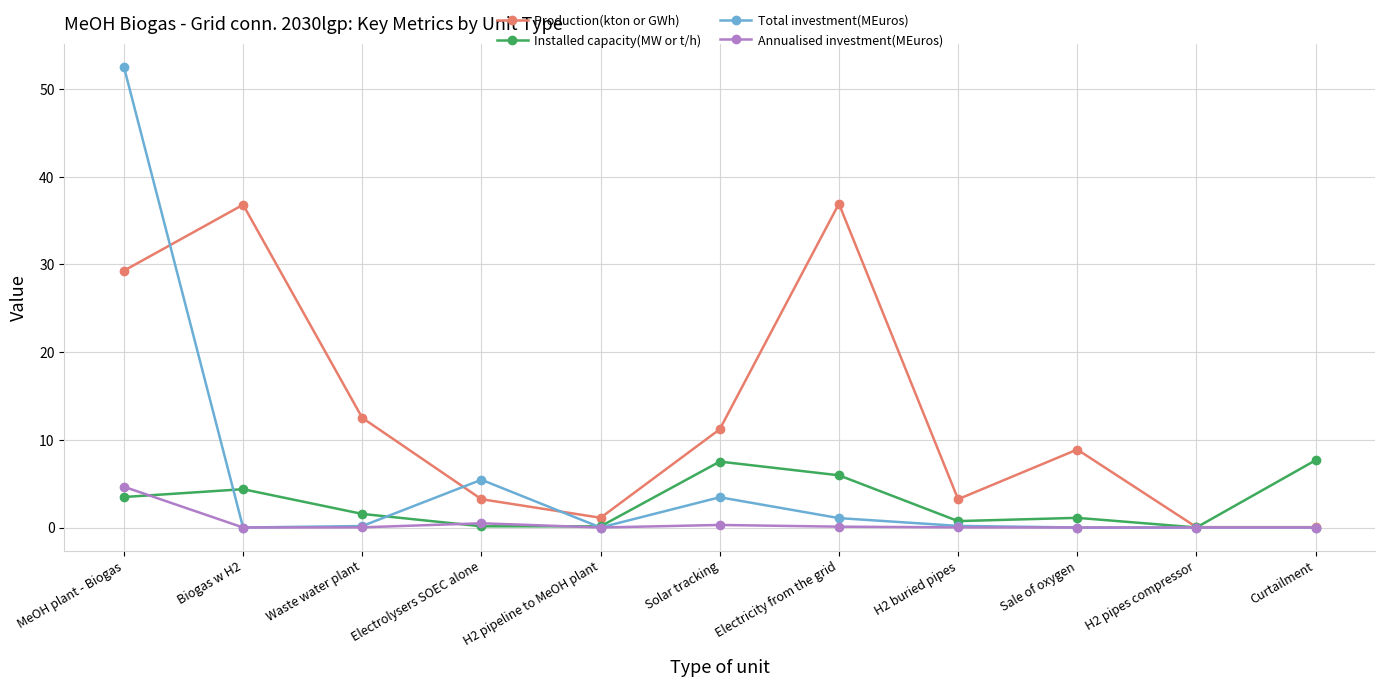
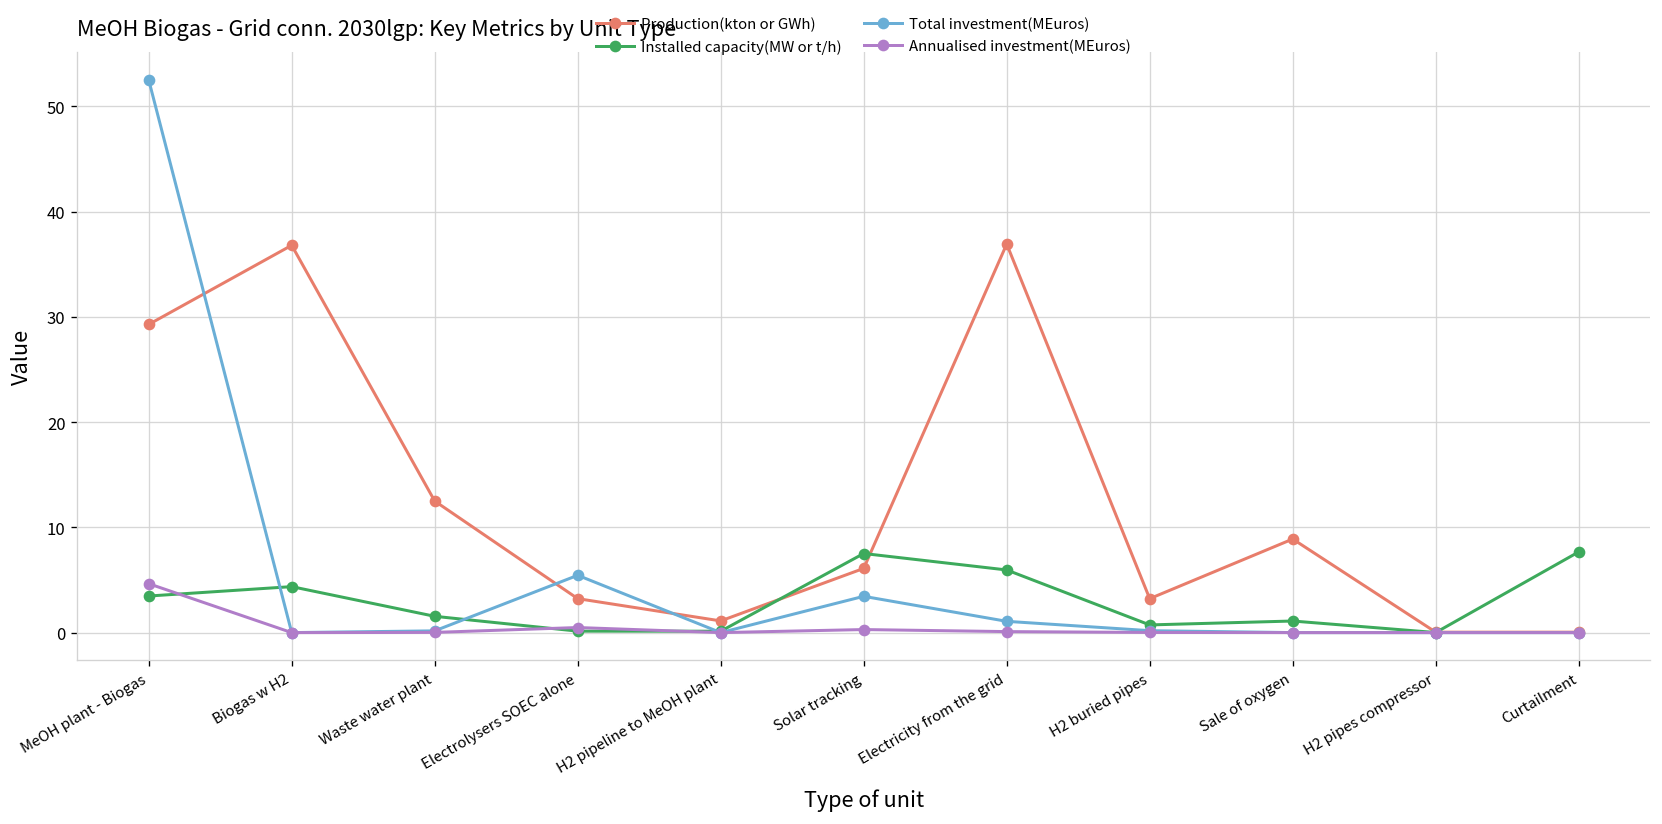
  {
    "Production(kton or GWh)": {
      "MeOH plant - Biogas": 29,
      "Biogas w H2": 37,
      "Waste water plant": 13,
      "Electrolysers SOEC alone": 3,
      "H2 pipeline to MeOH plant": 1,
-     "Solar tracking": 11,
+     "Solar tracking": 6,
      "Electricity from the grid": 37,
      "H2 buried pipes": 3,
      "Sale of oxygen": 9
    },
    "Installed capacity(MW or t/h)": {
      "MeOH plant - Biogas": 3,
      "Biogas w H2": 4,
      "Waste water plant": 2,
      "Electrolysers SOEC alone": 0,
      "Solar tracking": 8,
      "Electricity from the grid": 6,
      "H2 buried pipes": 1,
      "Sale of oxygen": 1,
      "Curtailment": 8
    },
    "Total investment(MEuros)": {
      "MeOH plant - Biogas": 53,
      "Electrolysers SOEC alone": 5,
      "Solar tracking": 3,
      "Electricity from the grid": 1
    },
    "Annualised investment(MEuros)": {
      "MeOH plant - Biogas": 5,
      "Electrolysers SOEC alone": 0,
      "Solar tracking": 0,
      "Electricity from the grid": 0
    }
  }
